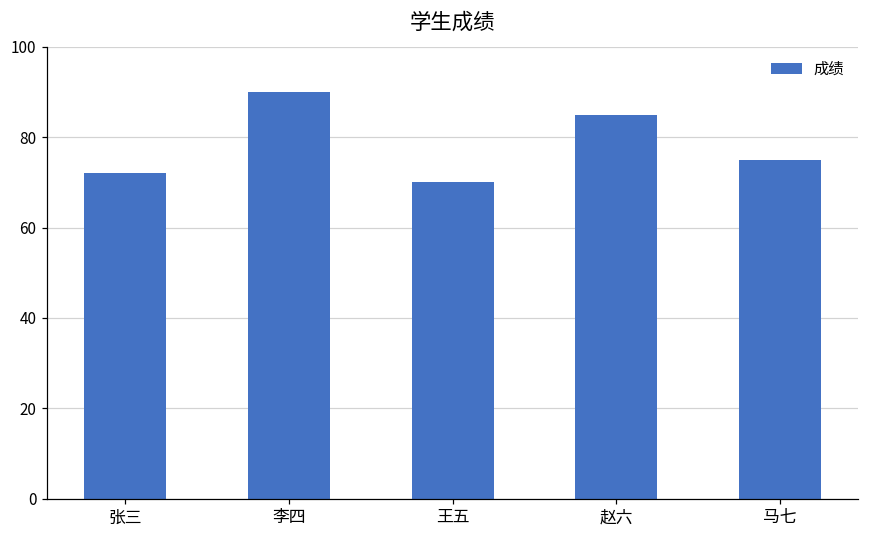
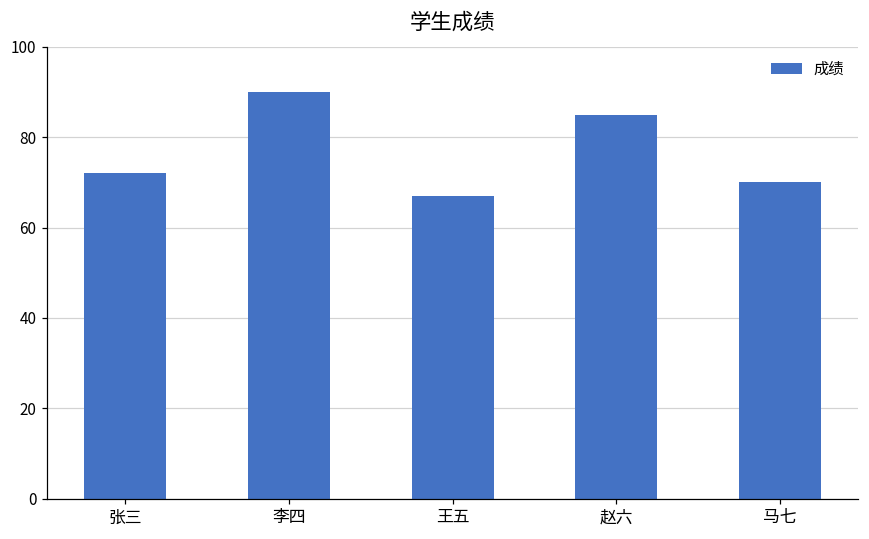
  {
    "张三": 72,
    "李四": 90,
-   "王五": 70,
+   "王五": 67,
    "赵六": 85,
-   "马七": 75
+   "马七": 70
  }
